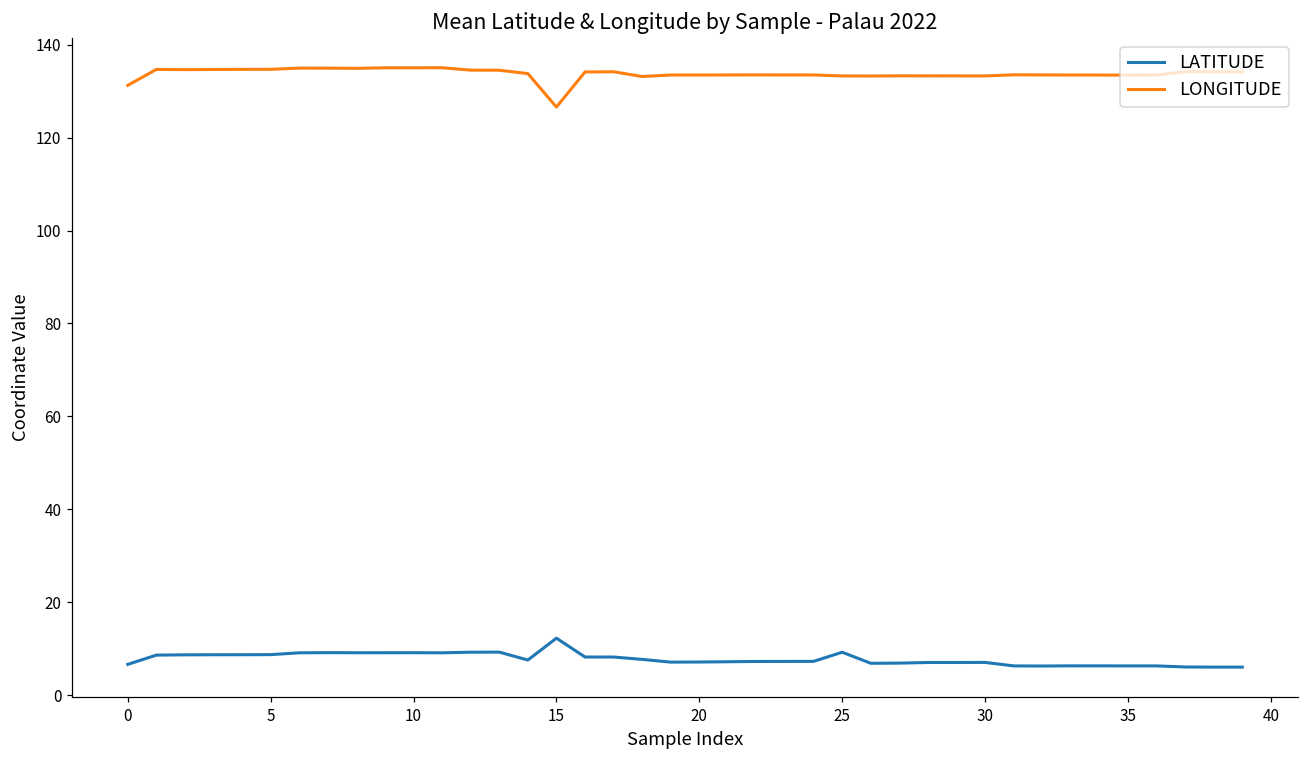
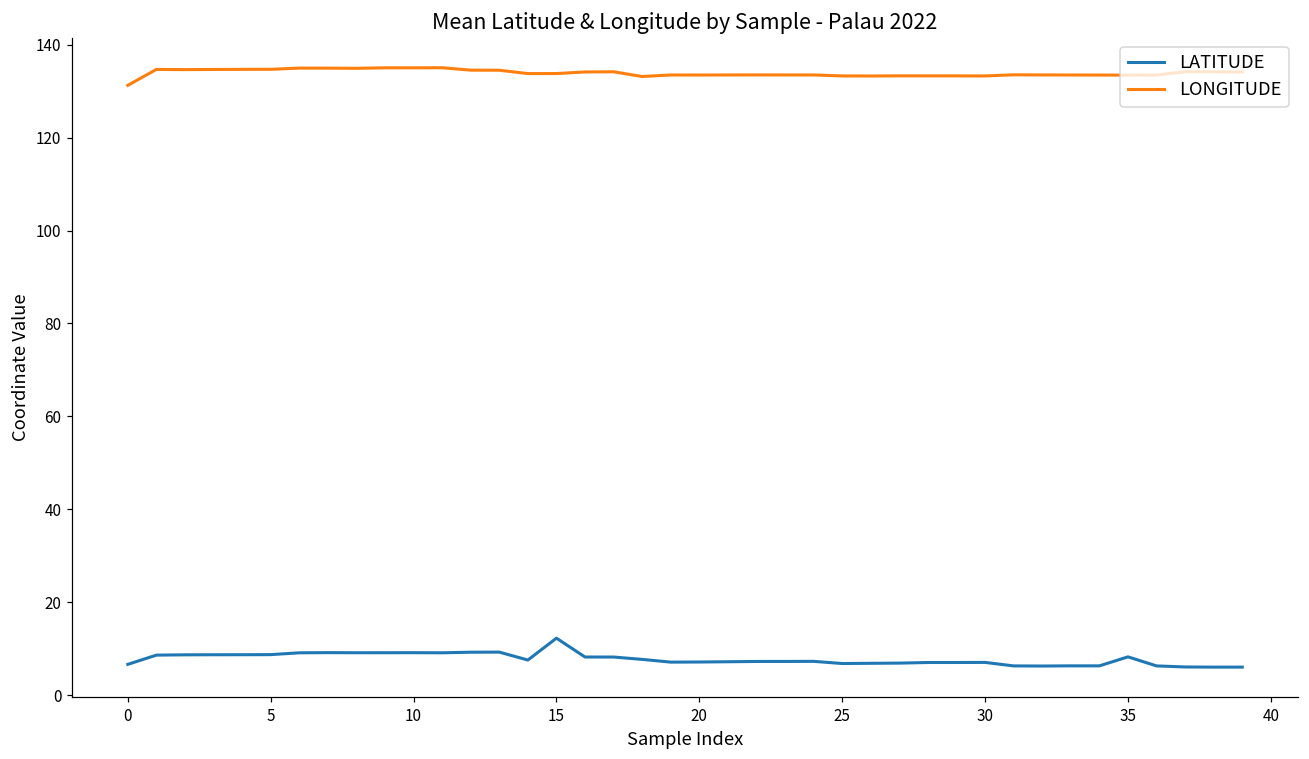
  {
    "LATITUDE": {
      "0": 7,
      "5": 9,
      "10": 9,
      "15": 12,
      "20": 7,
-     "25": 9,
+     "25": 7,
      "30": 7,
-     "35": 6
+     "35": 8
    },
    "LONGITUDE": {
      "0": 131,
      "5": 135,
      "10": 135,
-     "15": 127,
+     "15": 134,
      "20": 133,
      "25": 133,
      "30": 133
    }
  }
